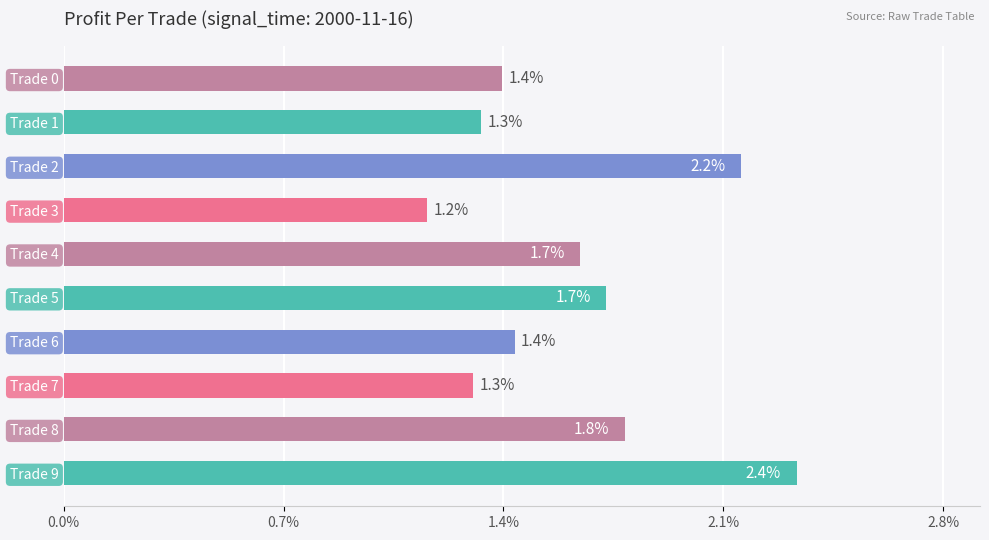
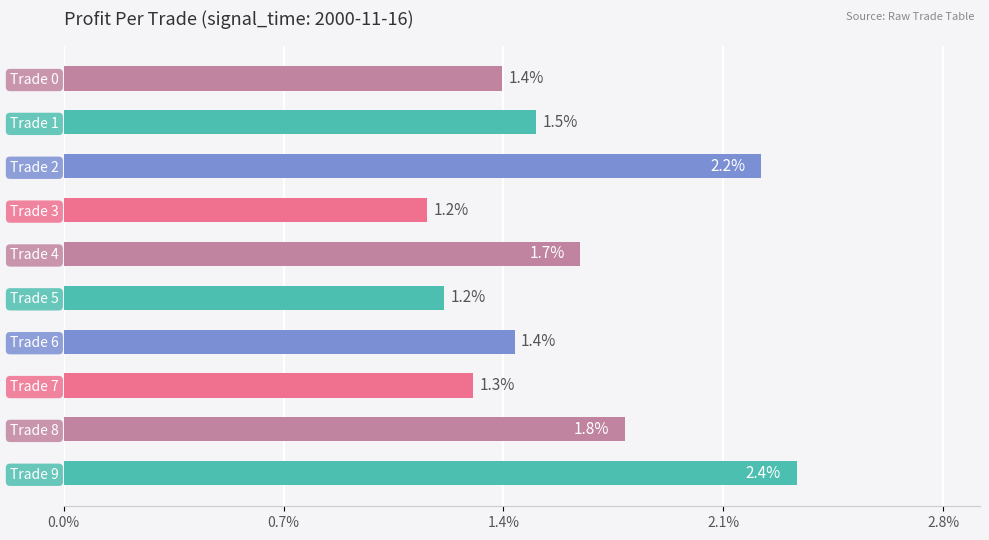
  {
    "Trade 0": "1.4%",
-   "Trade 1": "1.3%",
-   "Trade 2": "2.18%",
+   "Trade 1": "1.5%",
+   "Trade 2": "2.24%",
    "Trade 3": "1.2%",
    "Trade 4": "1.7%",
-   "Trade 5": "1.7%",
+   "Trade 5": "1.2%",
    "Trade 6": "1.4%",
    "Trade 7": "1.3%",
    "Trade 8": "1.8%",
    "Trade 9": "2.4%"
  }
